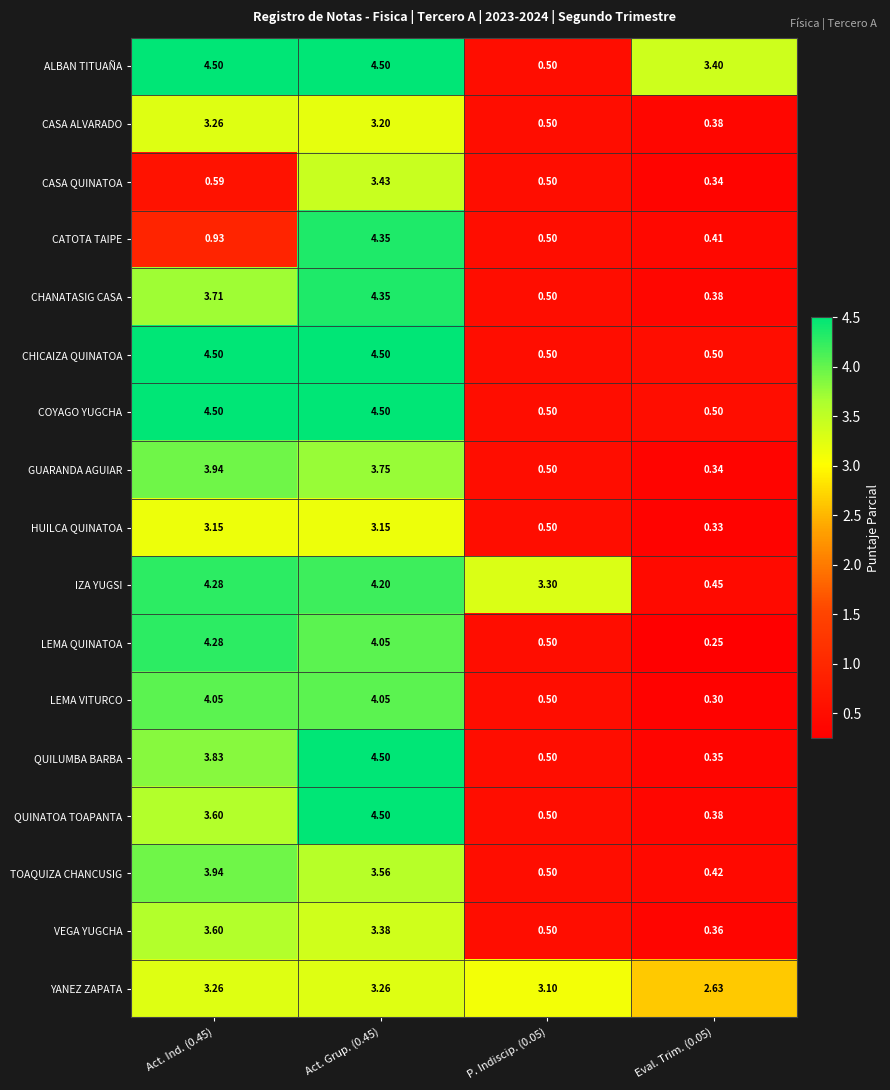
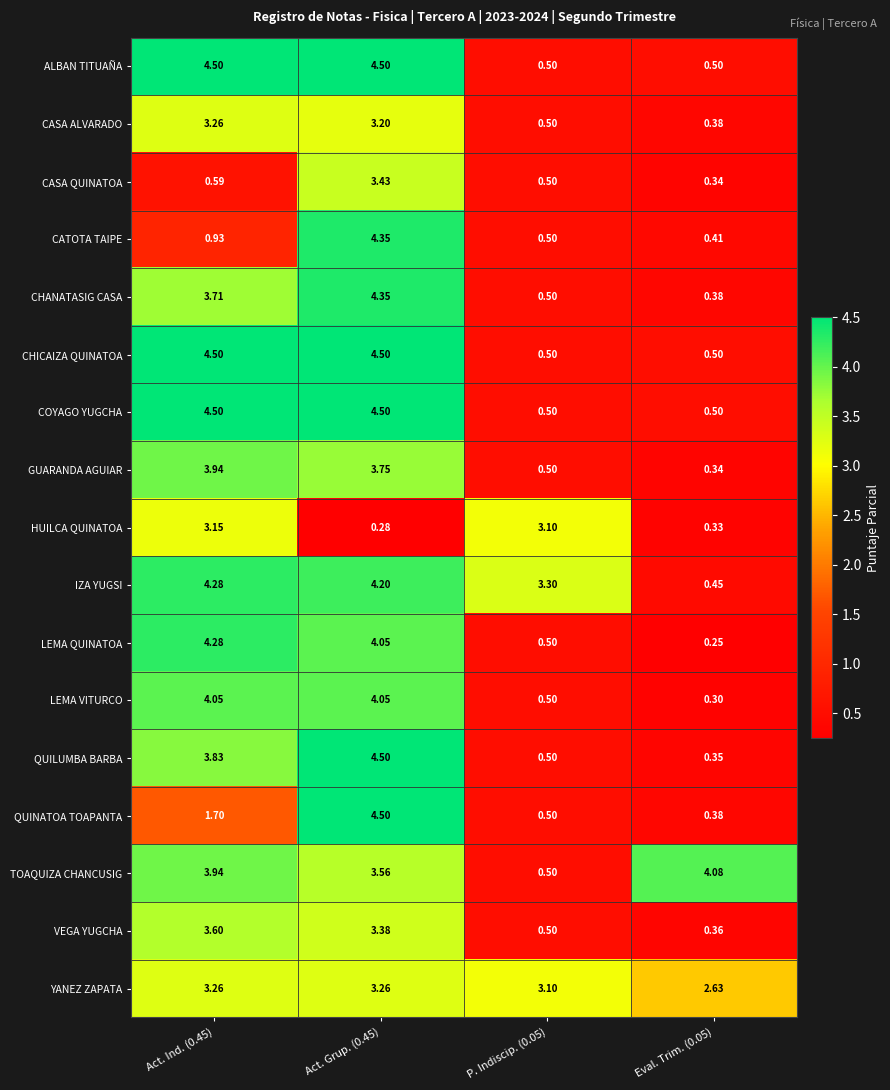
  {
    "ALBAN TITUAÑA": {
      "Act. Ind. (0.45)": 4.50,
      "Act. Grup. (0.45)": 4.50,
      "P. Indiscip. (0.05)": 0.50,
-     "Eval. Trim. (0.05)": 3.40
+     "Eval. Trim. (0.05)": 0.50
    },
    "CASA ALVARADO": {
      "Act. Ind. (0.45)": 3.26,
      "Act. Grup. (0.45)": 3.20,
      "P. Indiscip. (0.05)": 0.50,
      "Eval. Trim. (0.05)": 0.38
    },
    "CASA QUINATOA": {
      "Act. Ind. (0.45)": 0.59,
      "Act. Grup. (0.45)": 3.43,
      "P. Indiscip. (0.05)": 0.50,
      "Eval. Trim. (0.05)": 0.34
    },
    "CATOTA TAIPE": {
      "Act. Ind. (0.45)": 0.93,
      "Act. Grup. (0.45)": 4.35,
      "P. Indiscip. (0.05)": 0.50,
      "Eval. Trim. (0.05)": 0.41
    },
    "CHANATASIG CASA": {
      "Act. Ind. (0.45)": 3.71,
      "Act. Grup. (0.45)": 4.35,
      "P. Indiscip. (0.05)": 0.50,
      "Eval. Trim. (0.05)": 0.38
    },
    "CHICAIZA QUINATOA": {
      "Act. Ind. (0.45)": 4.50,
      "Act. Grup. (0.45)": 4.50,
      "P. Indiscip. (0.05)": 0.50,
      "Eval. Trim. (0.05)": 0.50
    },
    "COYAGO YUGCHA": {
      "Act. Ind. (0.45)": 4.50,
      "Act. Grup. (0.45)": 4.50,
      "P. Indiscip. (0.05)": 0.50,
      "Eval. Trim. (0.05)": 0.50
    },
    "GUARANDA AGUIAR": {
      "Act. Ind. (0.45)": 3.94,
      "Act. Grup. (0.45)": 3.75,
      "P. Indiscip. (0.05)": 0.50,
      "Eval. Trim. (0.05)": 0.34
    },
    "HUILCA QUINATOA": {
      "Act. Ind. (0.45)": 3.15,
-     "Act. Grup. (0.45)": 3.15,
-     "P. Indiscip. (0.05)": 0.50,
+     "Act. Grup. (0.45)": 0.28,
+     "P. Indiscip. (0.05)": 3.10,
      "Eval. Trim. (0.05)": 0.33
    },
    "IZA YUGSI": {
      "Act. Ind. (0.45)": 4.28,
      "Act. Grup. (0.45)": 4.20,
      "P. Indiscip. (0.05)": 3.30,
      "Eval. Trim. (0.05)": 0.45
    },
    "LEMA QUINATOA": {
      "Act. Ind. (0.45)": 4.28,
      "Act. Grup. (0.45)": 4.05,
      "P. Indiscip. (0.05)": 0.50,
      "Eval. Trim. (0.05)": 0.25
    },
    "LEMA VITURCO": {
      "Act. Ind. (0.45)": 4.05,
      "Act. Grup. (0.45)": 4.05,
      "P. Indiscip. (0.05)": 0.50,
      "Eval. Trim. (0.05)": 0.30
    },
    "QUILUMBA BARBA": {
      "Act. Ind. (0.45)": 3.83,
      "Act. Grup. (0.45)": 4.50,
      "P. Indiscip. (0.05)": 0.50,
      "Eval. Trim. (0.05)": 0.35
    },
    "QUINATOA TOAPANTA": {
-     "Act. Ind. (0.45)": 3.60,
+     "Act. Ind. (0.45)": 1.70,
      "Act. Grup. (0.45)": 4.50,
      "P. Indiscip. (0.05)": 0.50,
      "Eval. Trim. (0.05)": 0.38
    },
    "TOAQUIZA CHANCUSIG": {
      "Act. Ind. (0.45)": 3.94,
      "Act. Grup. (0.45)": 3.56,
      "P. Indiscip. (0.05)": 0.50,
-     "Eval. Trim. (0.05)": 0.42
+     "Eval. Trim. (0.05)": 4.08
    },
    "VEGA YUGCHA": {
      "Act. Ind. (0.45)": 3.60,
      "Act. Grup. (0.45)": 3.38,
      "P. Indiscip. (0.05)": 0.50,
      "Eval. Trim. (0.05)": 0.36
    },
    "YANEZ ZAPATA": {
      "Act. Ind. (0.45)": 3.26,
      "Act. Grup. (0.45)": 3.26,
      "P. Indiscip. (0.05)": 3.10,
      "Eval. Trim. (0.05)": 2.63
    }
  }
